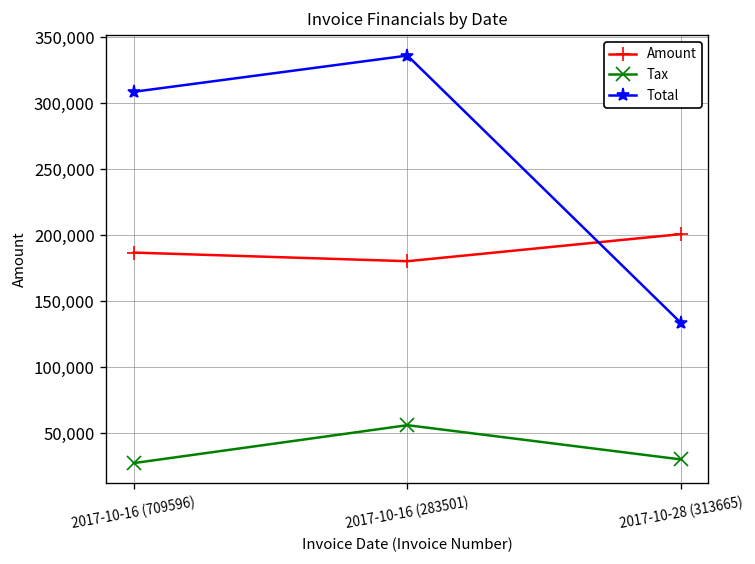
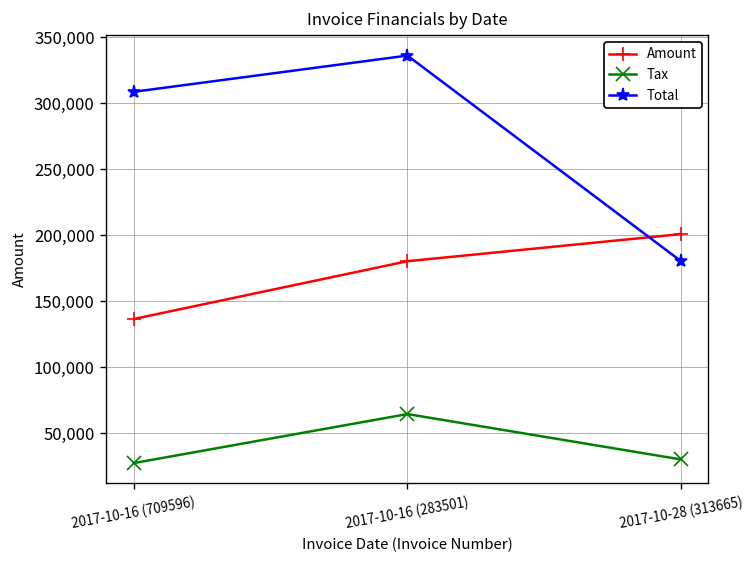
  {
    "Amount": {
-     "2017-10-16 (709596)": "187,000",
+     "2017-10-16 (709596)": "136,000",
      "2017-10-16 (283501)": "180,000",
      "2017-10-28 (313665)": "201,000"
    },
    "Tax": {
      "2017-10-16 (709596)": "27,000",
-     "2017-10-16 (283501)": "56,000",
+     "2017-10-16 (283501)": "64,000",
      "2017-10-28 (313665)": "30,000"
    },
    "Total": {
      "2017-10-16 (709596)": "309,000",
      "2017-10-16 (283501)": "336,000",
-     "2017-10-28 (313665)": "133,000"
+     "2017-10-28 (313665)": "180,000"
    }
  }
